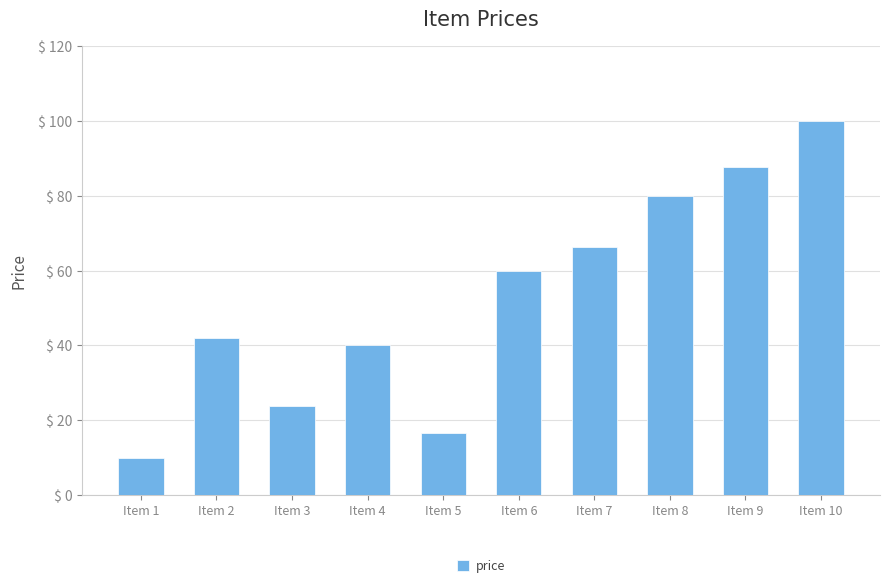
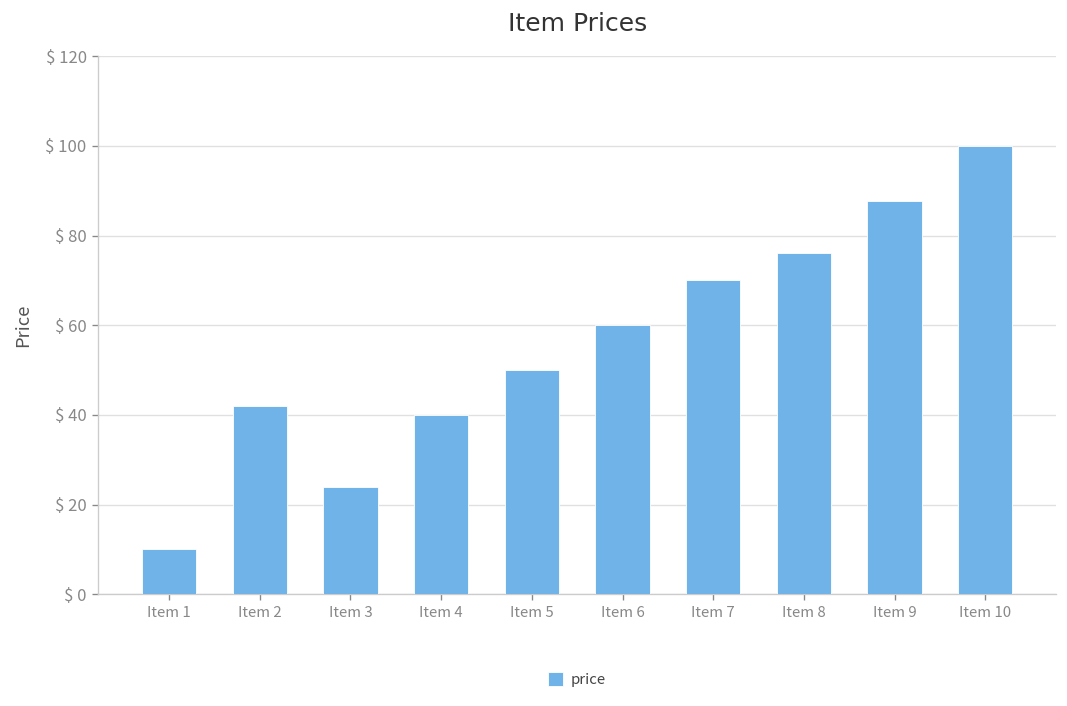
  {
    "Item 1": "$ 10",
    "Item 2": "$ 42",
    "Item 3": "$ 24",
    "Item 4": "$ 40",
-   "Item 5": "$ 17",
+   "Item 5": "$ 50",
    "Item 6": "$ 60",
-   "Item 7": "$ 66",
-   "Item 8": "$ 80",
+   "Item 7": "$ 70",
+   "Item 8": "$ 76",
    "Item 9": "$ 88",
    "Item 10": "$ 100"
  }
